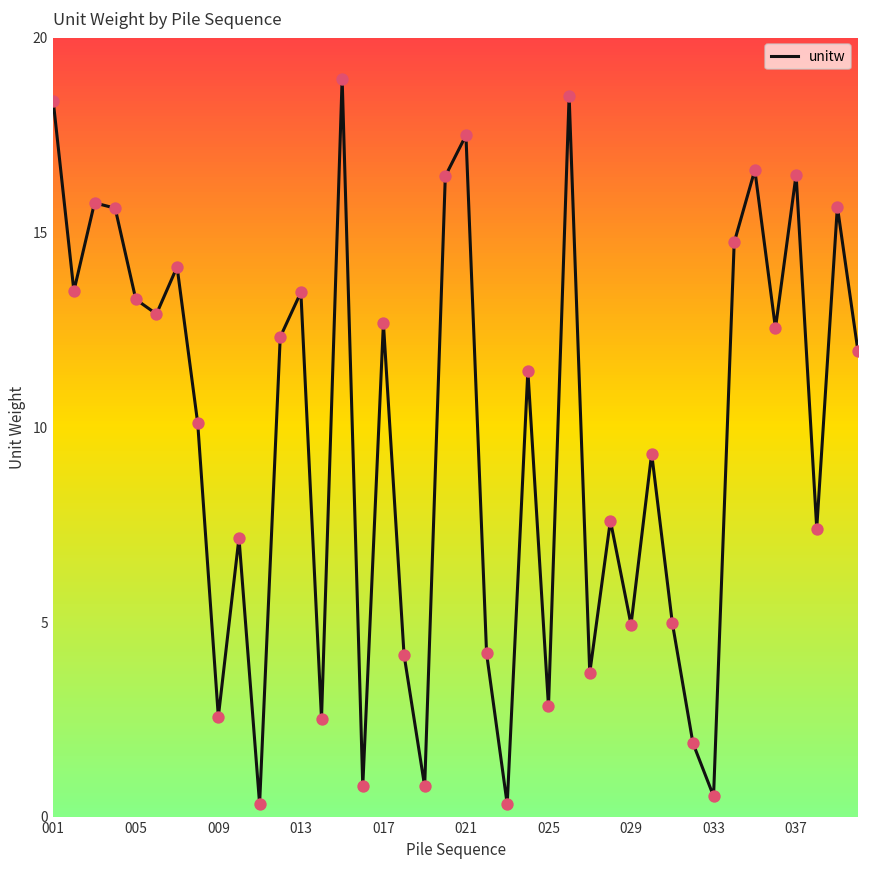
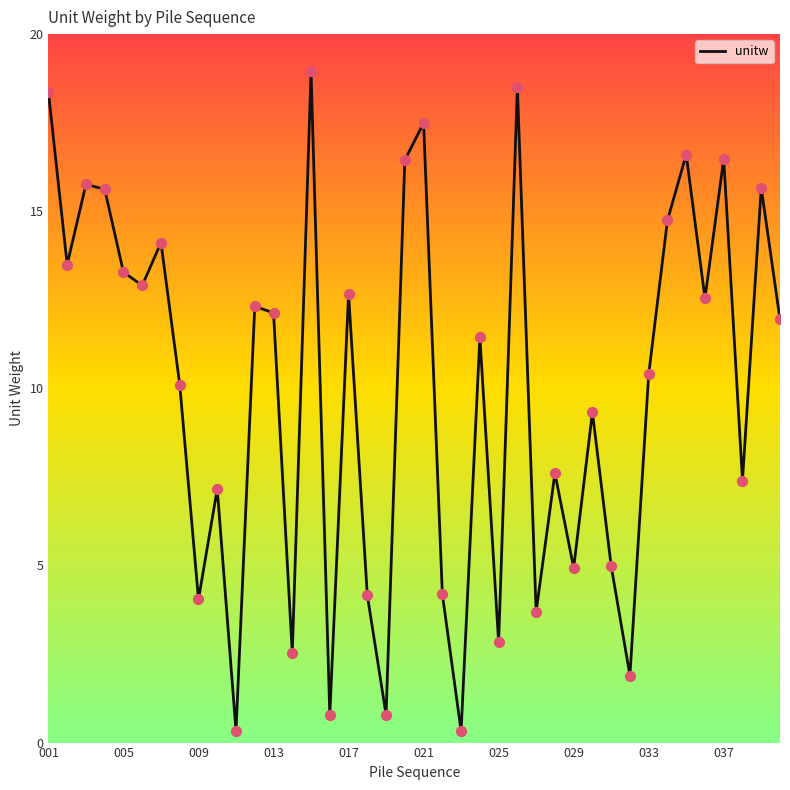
  {
    "001": 18.4,
    "005": 13.3,
-   "009": 2.6,
-   "013": 13.5,
+   "009": 4.0,
+   "013": 12.1,
    "017": 12.7,
    "021": 17.5,
    "025": 2.8,
    "029": 4.9,
-   "033": 0.5,
+   "033": 10.4,
    "037": 16.5
  }
